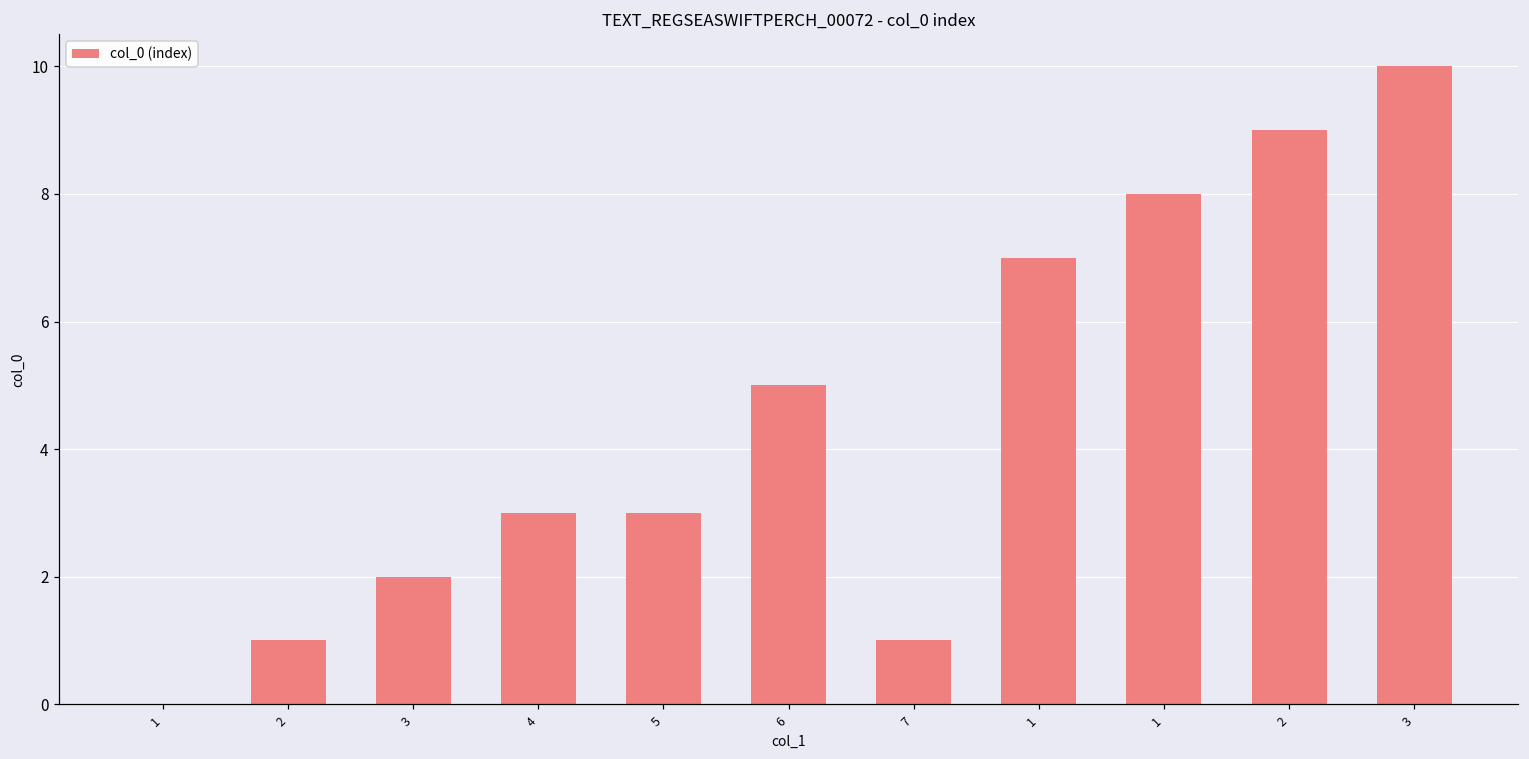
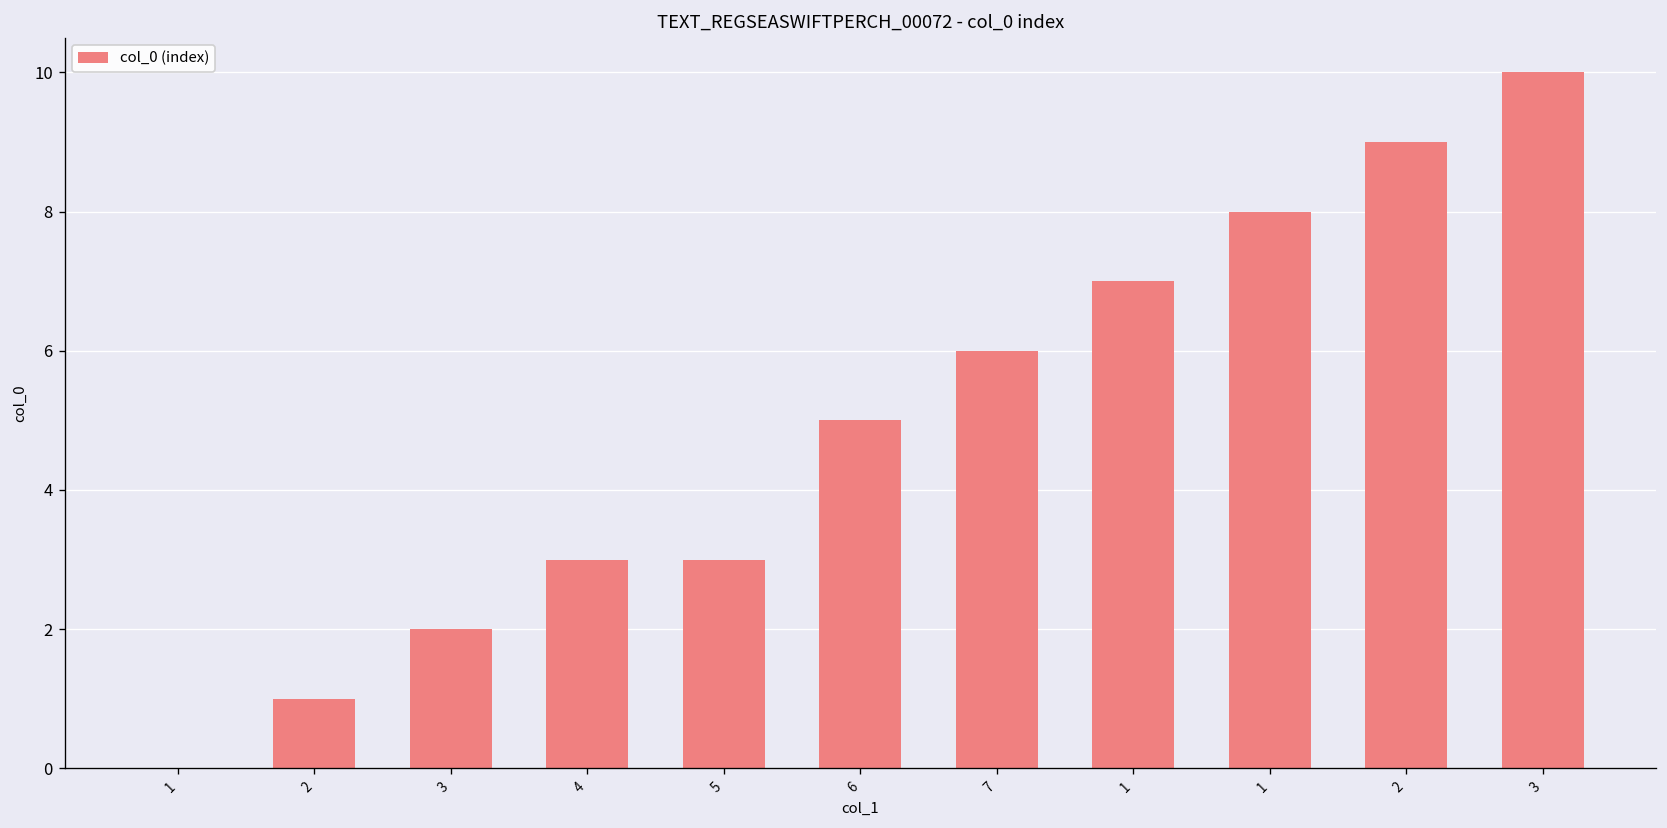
  {
    "4": 3,
    "5": 3,
    "6": 5,
-   "7": 1
+   "7": 6
  }
